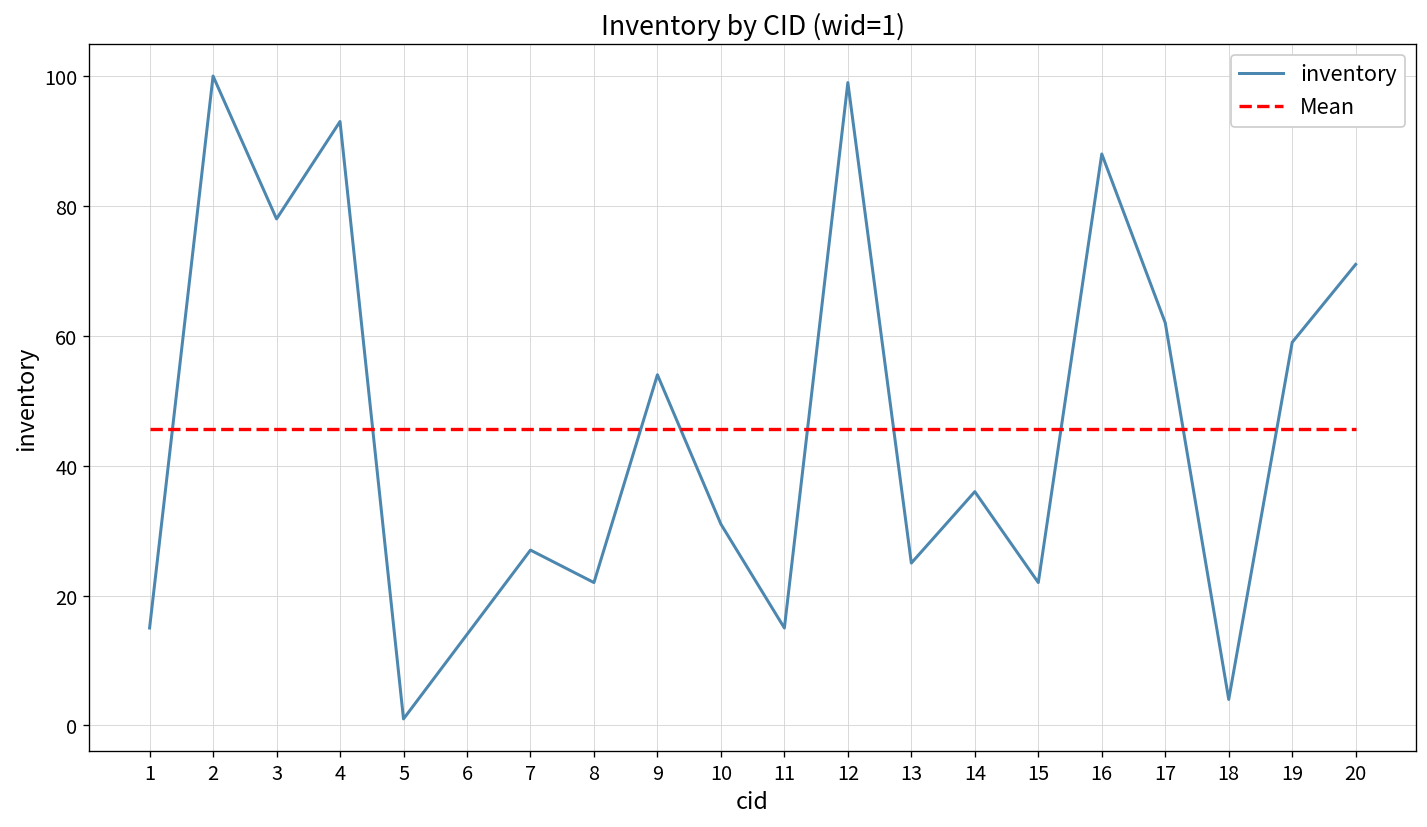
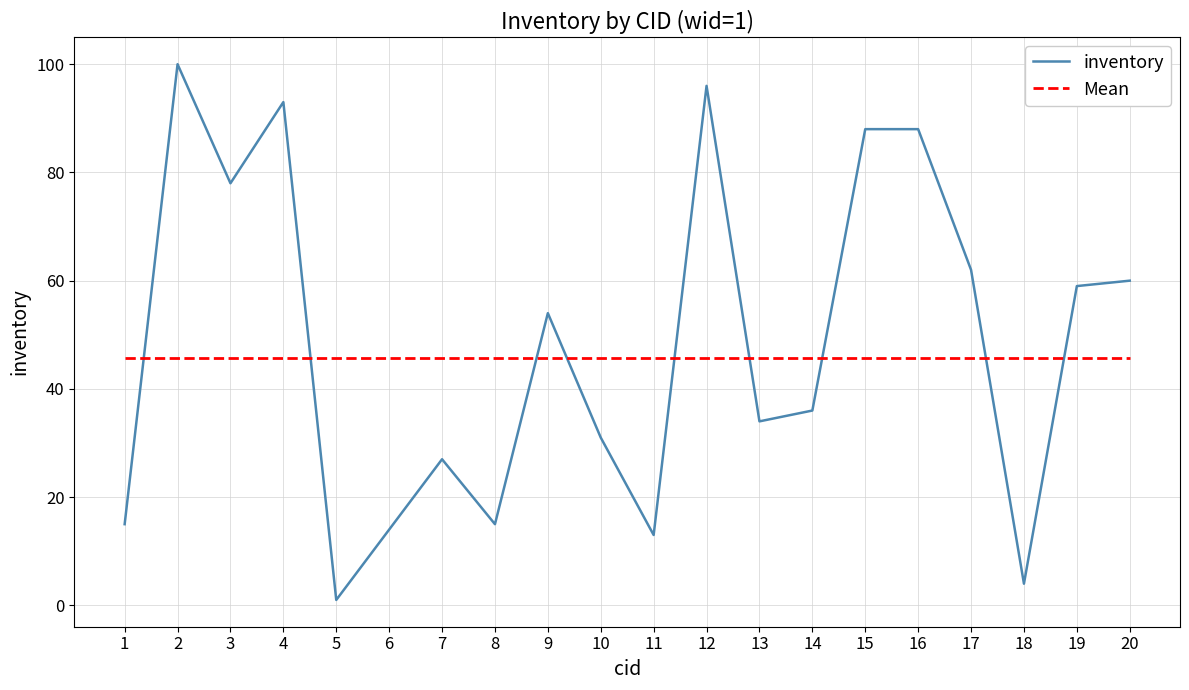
  {
    "inventory": {
      "1": 15,
      "2": 100,
      "3": 78,
      "4": 93,
      "5": 1,
      "6": 14,
      "7": 27,
-     "8": 22,
+     "8": 15,
      "9": 54,
      "10": 31,
-     "11": 15,
-     "12": 99,
-     "13": 25,
+     "11": 13,
+     "12": 96,
+     "13": 34,
      "14": 36,
-     "15": 22,
+     "15": 88,
      "16": 88,
      "17": 62,
      "18": 4,
      "19": 59,
-     "20": 71
+     "20": 60
    },
    "Mean": {
      "1": 46,
      "2": 46,
      "3": 46,
      "4": 46,
      "5": 46,
      "6": 46,
      "7": 46,
      "8": 46,
      "9": 46,
      "10": 46,
      "11": 46,
      "12": 46,
      "13": 46,
      "14": 46,
      "15": 46,
      "16": 46,
      "17": 46,
      "18": 46,
      "19": 46,
      "20": 46
    }
  }
